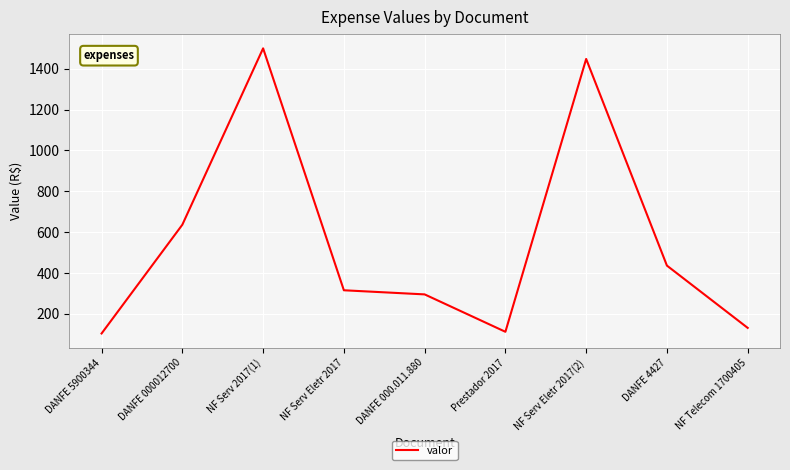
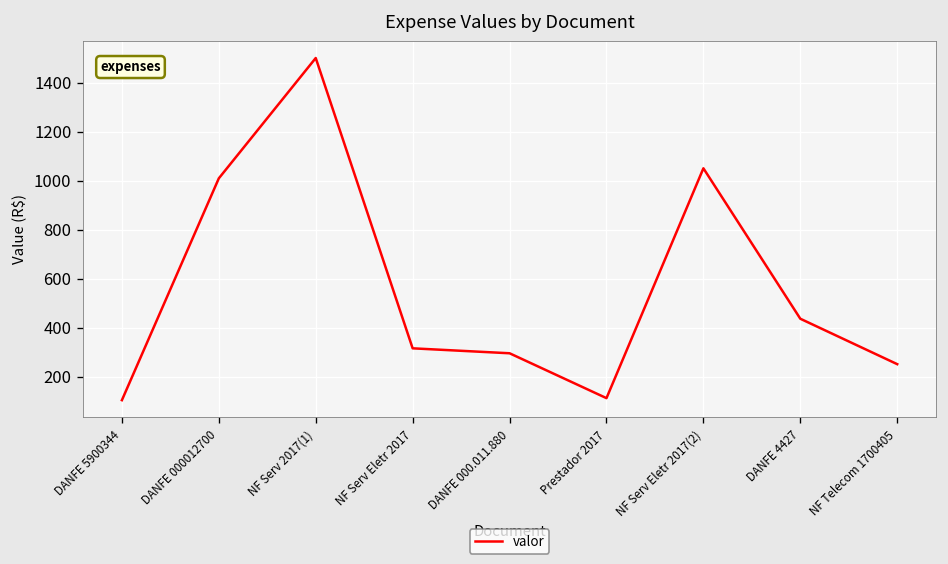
  {
    "DANFE 5900344": 100,
-   "DANFE 000012700": 640,
+   "DANFE 000012700": 1010,
    "NF Serv 2017(1)": 1500,
    "NF Serv Eletr 2017": 320,
    "DANFE 000.011.880": 300,
    "Prestador 2017": 110,
-   "NF Serv Eletr 2017(2)": 1450,
+   "NF Serv Eletr 2017(2)": 1050,
    "DANFE 4427": 440,
-   "NF Telecom 1700405": 130
+   "NF Telecom 1700405": 250
  }
